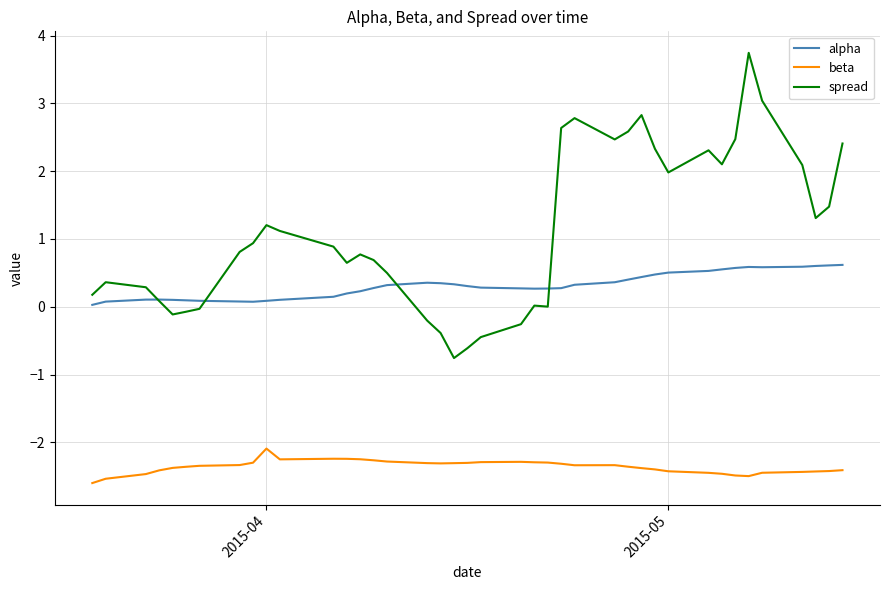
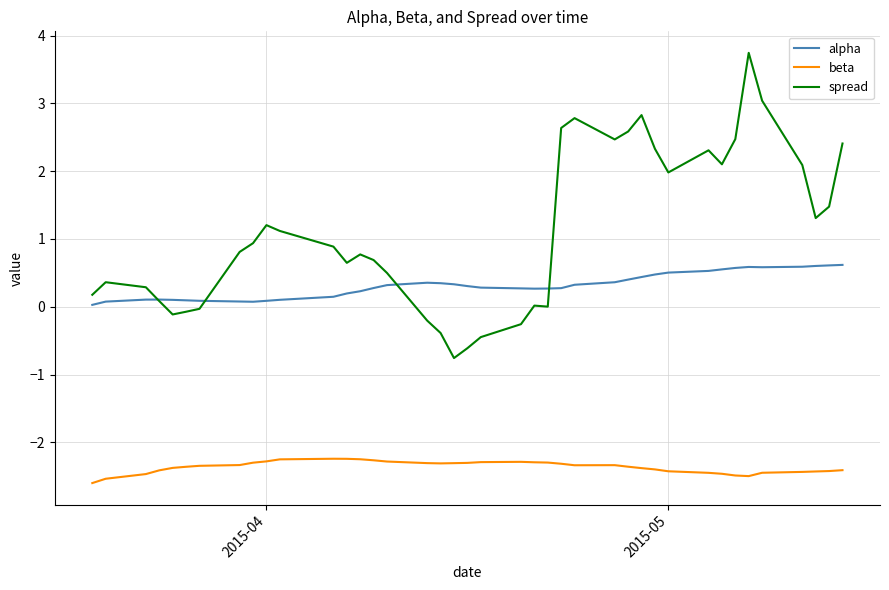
  {
    "alpha": {
      "2015-04": 0.1,
      "2015-05": 0.5
    },
    "beta": {
-     "2015-04": -2.1,
+     "2015-04": -2.3,
      "2015-05": -2.4
    },
    "spread": {
      "2015-04": 1.2,
      "2015-05": 2.0
    }
  }
